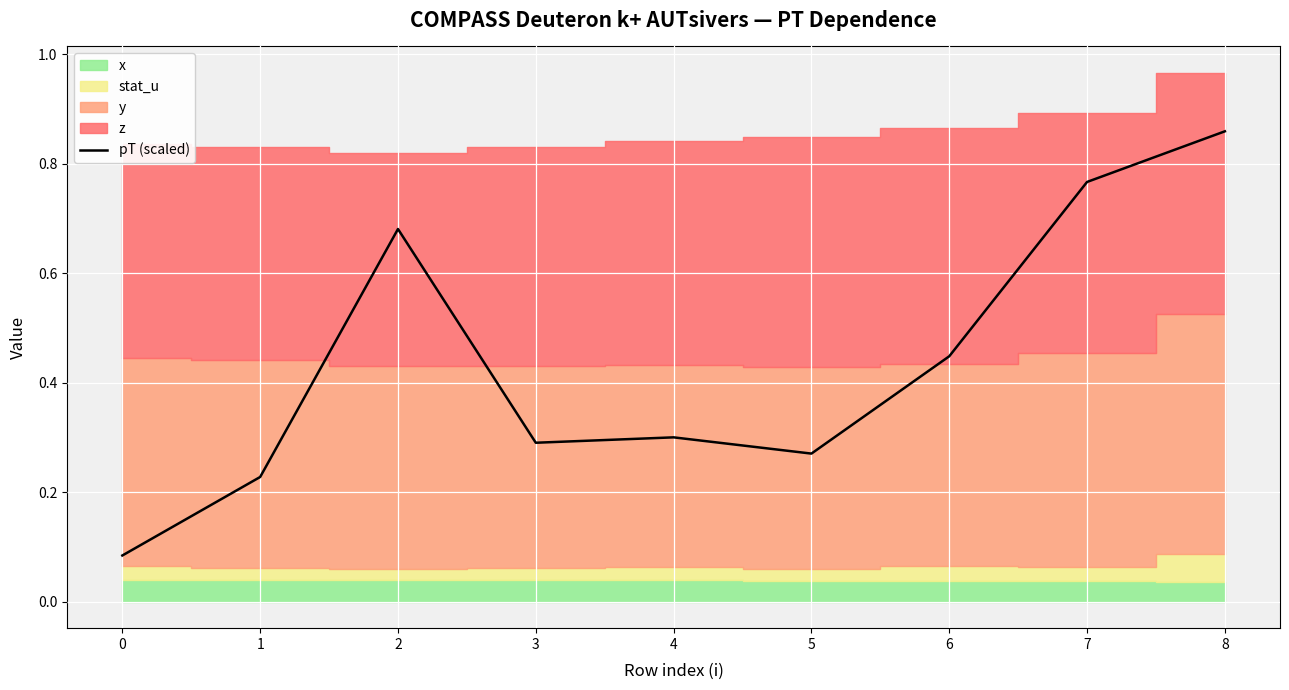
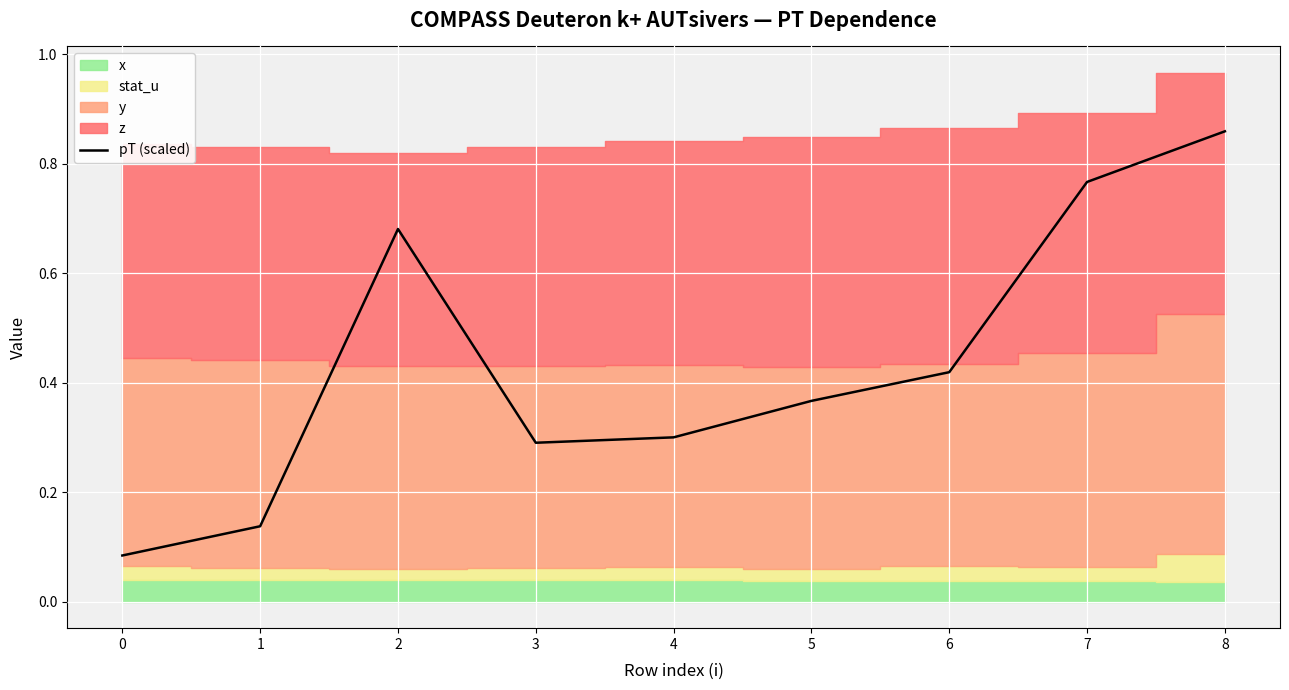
  {
    "pT (scaled)": {
      "0": 0.08,
-     "1": 0.23,
+     "1": 0.14,
      "2": 0.68,
      "3": 0.29,
      "4": 0.30,
-     "5": 0.27,
-     "6": 0.45,
+     "5": 0.37,
+     "6": 0.42,
      "7": 0.77,
      "8": 0.86
    }
  }
